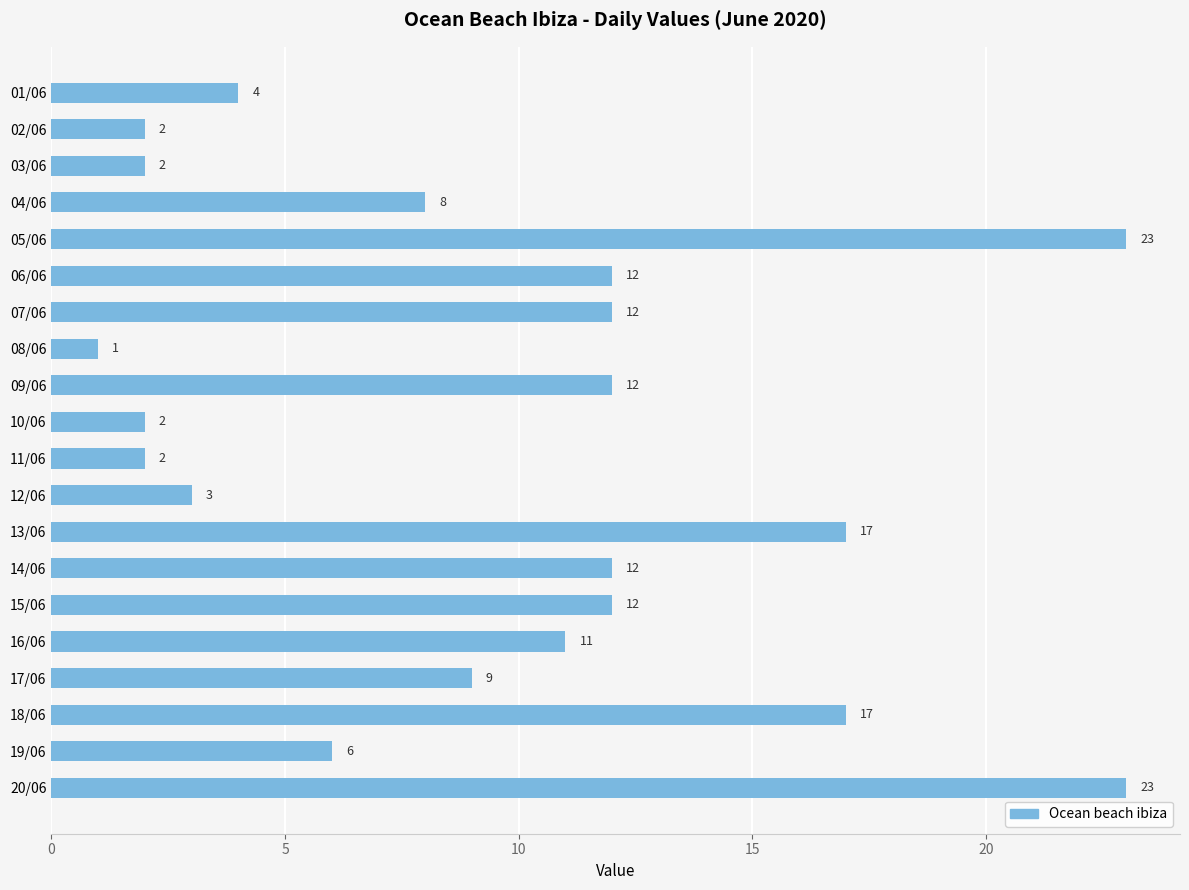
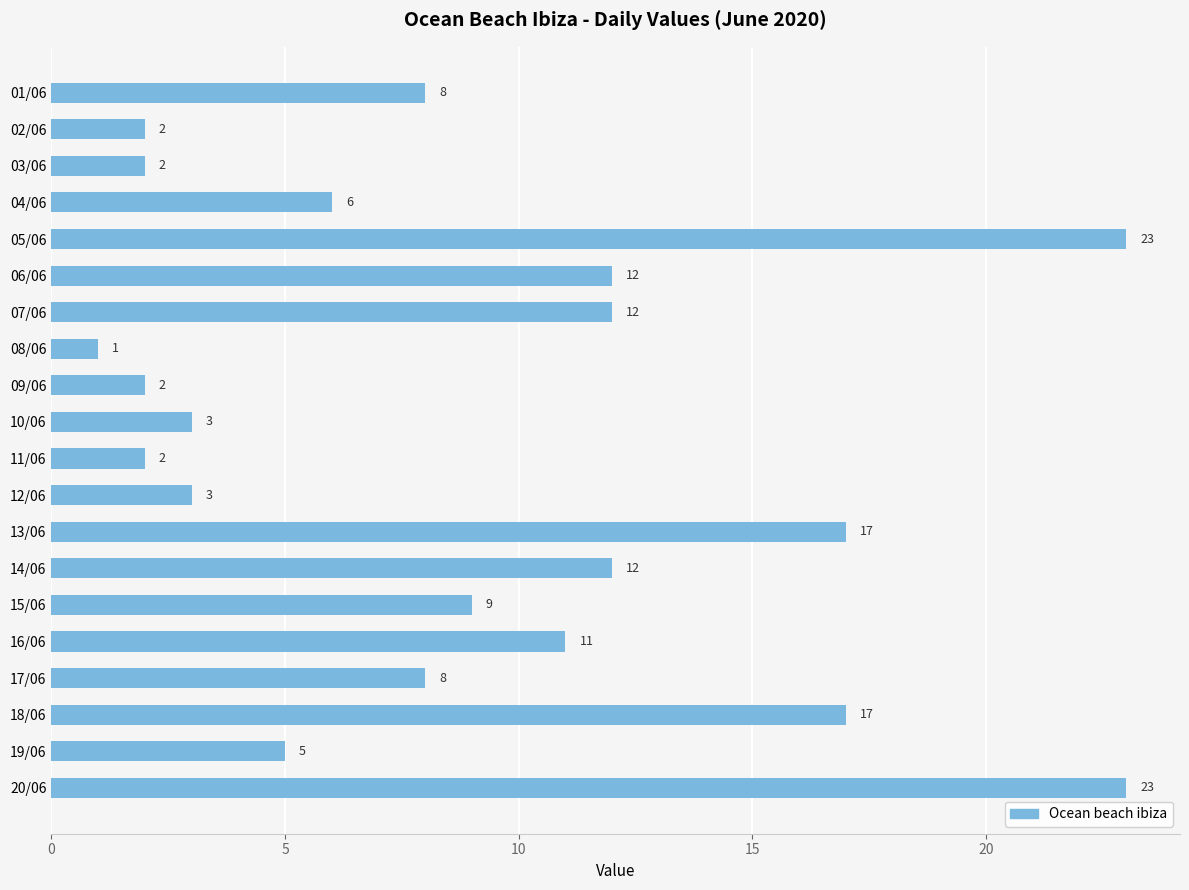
  {
-   "01/06": 4,
+   "01/06": 8,
    "02/06": 2,
    "03/06": 2,
-   "04/06": 8,
+   "04/06": 6,
    "05/06": 23,
    "06/06": 12,
    "07/06": 12,
    "08/06": 1,
-   "09/06": 12,
-   "10/06": 2,
+   "09/06": 2,
+   "10/06": 3,
    "11/06": 2,
    "12/06": 3,
    "13/06": 17,
    "14/06": 12,
-   "15/06": 12,
+   "15/06": 9,
    "16/06": 11,
-   "17/06": 9,
+   "17/06": 8,
    "18/06": 17,
-   "19/06": 6,
+   "19/06": 5,
    "20/06": 23
  }
